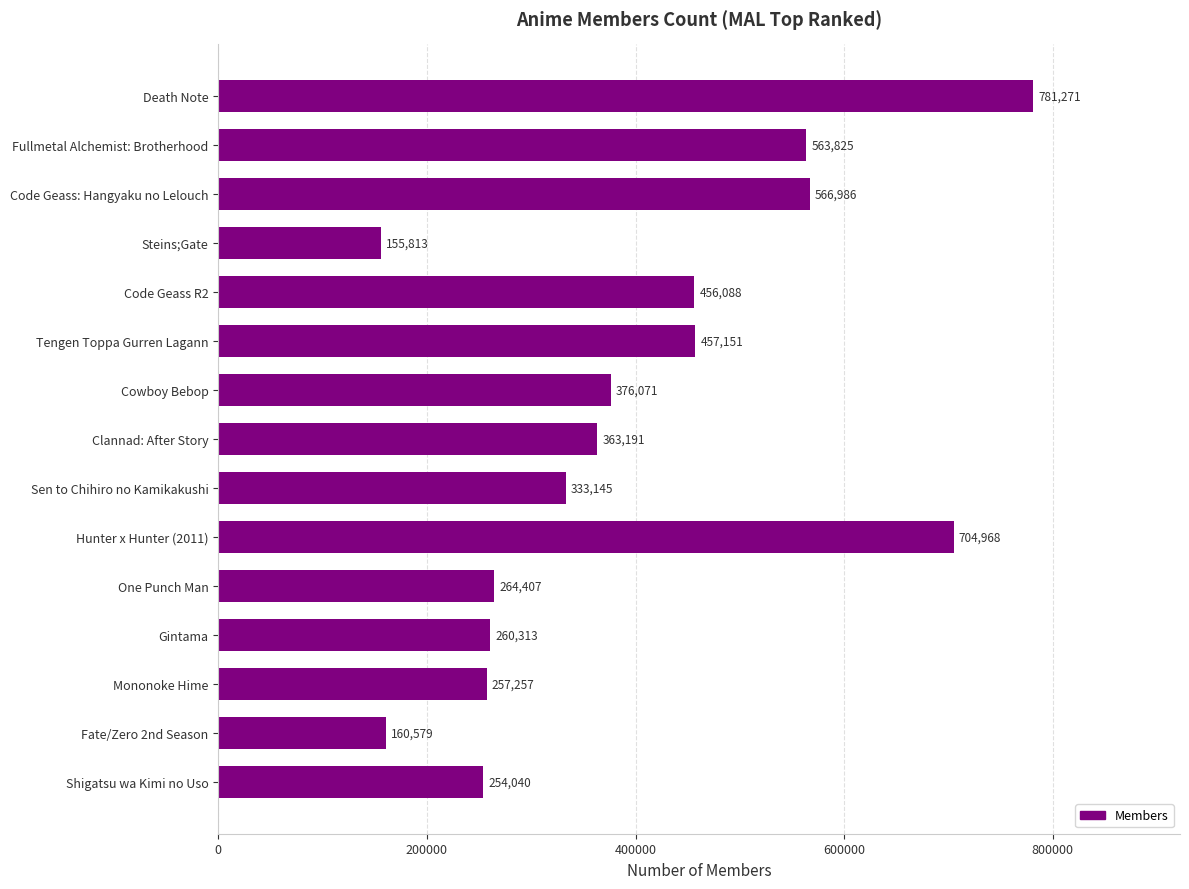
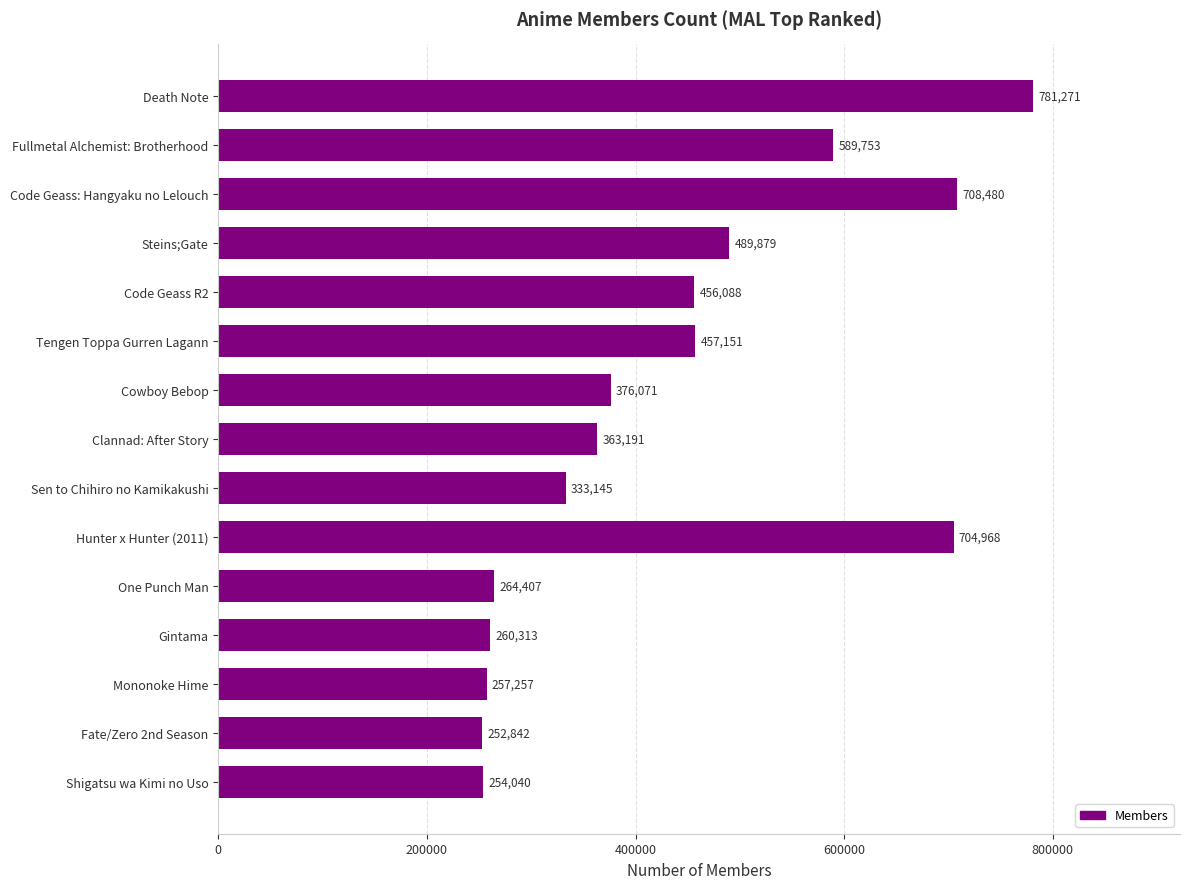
  {
    "Death Note": "781,271",
-   "Fullmetal Alchemist: Brotherhood": "563,825",
-   "Code Geass: Hangyaku no Lelouch": "566,986",
-   "Steins;Gate": "155,813",
+   "Fullmetal Alchemist: Brotherhood": "589,753",
+   "Code Geass: Hangyaku no Lelouch": "708,480",
+   "Steins;Gate": "489,879",
    "Code Geass R2": "456,088",
    "Tengen Toppa Gurren Lagann": "457,151",
    "Cowboy Bebop": "376,071",
    "Clannad: After Story": "363,191",
    "Sen to Chihiro no Kamikakushi": "333,145",
    "Hunter x Hunter (2011)": "704,968",
    "One Punch Man": "264,407",
    "Gintama": "260,313",
    "Mononoke Hime": "257,257",
-   "Fate/Zero 2nd Season": "160,579",
+   "Fate/Zero 2nd Season": "252,842",
    "Shigatsu wa Kimi no Uso": "254,040"
  }
